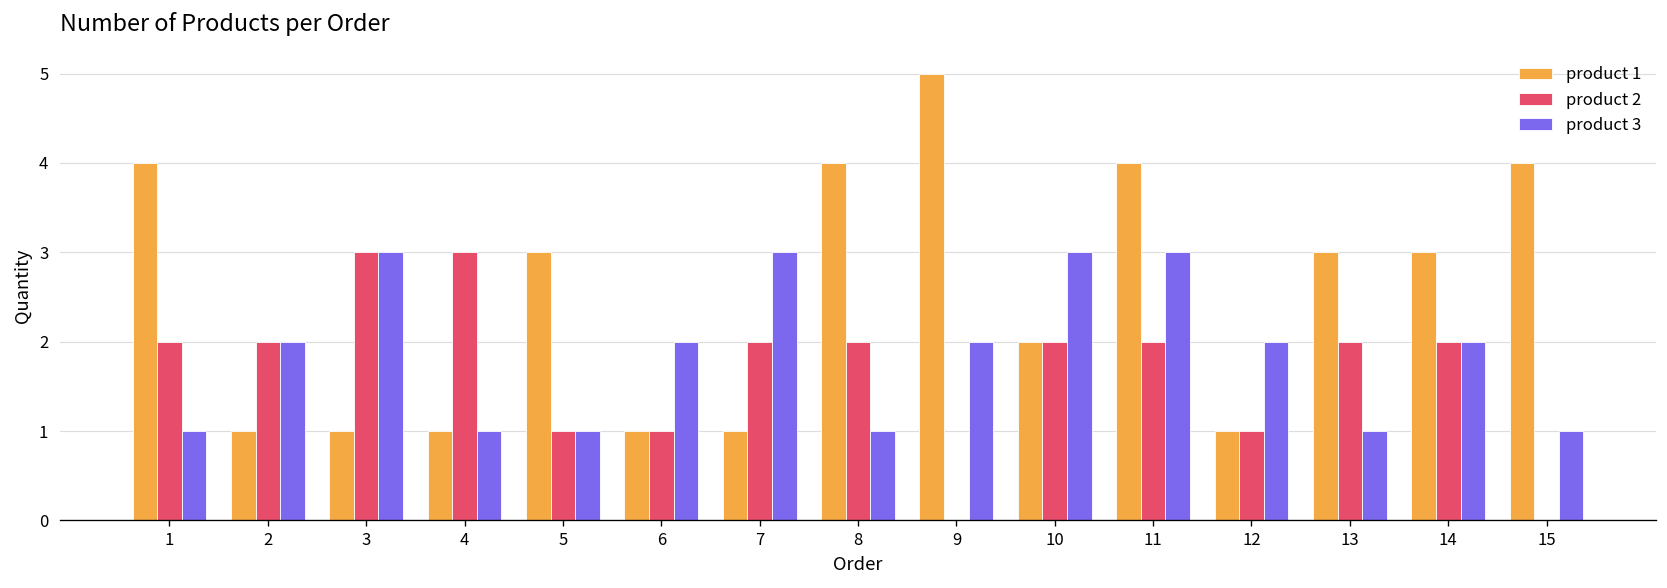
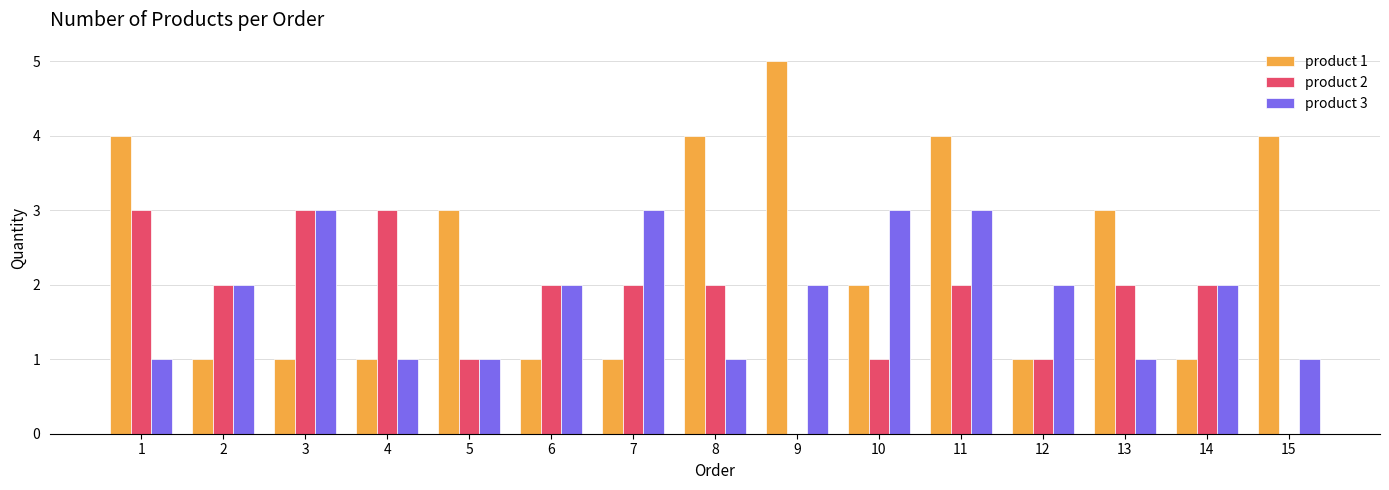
  {
    "product 1": {
      "1": 4,
      "2": 1,
      "3": 1,
      "4": 1,
      "5": 3,
      "6": 1,
      "7": 1,
      "8": 4,
      "9": 5,
      "10": 2,
      "11": 4,
      "12": 1,
      "13": 3,
-     "14": 3,
+     "14": 1,
      "15": 4
    },
    "product 2": {
-     "1": 2,
+     "1": 3,
      "2": 2,
      "3": 3,
      "4": 3,
      "5": 1,
-     "6": 1,
+     "6": 2,
      "7": 2,
      "8": 2,
      "9": 0,
-     "10": 2,
+     "10": 1,
      "11": 2,
      "12": 1,
      "13": 2,
      "14": 2,
      "15": 0
    },
    "product 3": {
      "1": 1,
      "2": 2,
      "3": 3,
      "4": 1,
      "5": 1,
      "6": 2,
      "7": 3,
      "8": 1,
      "9": 2,
      "10": 3,
      "11": 3,
      "12": 2,
      "13": 1,
      "14": 2,
      "15": 1
    }
  }
